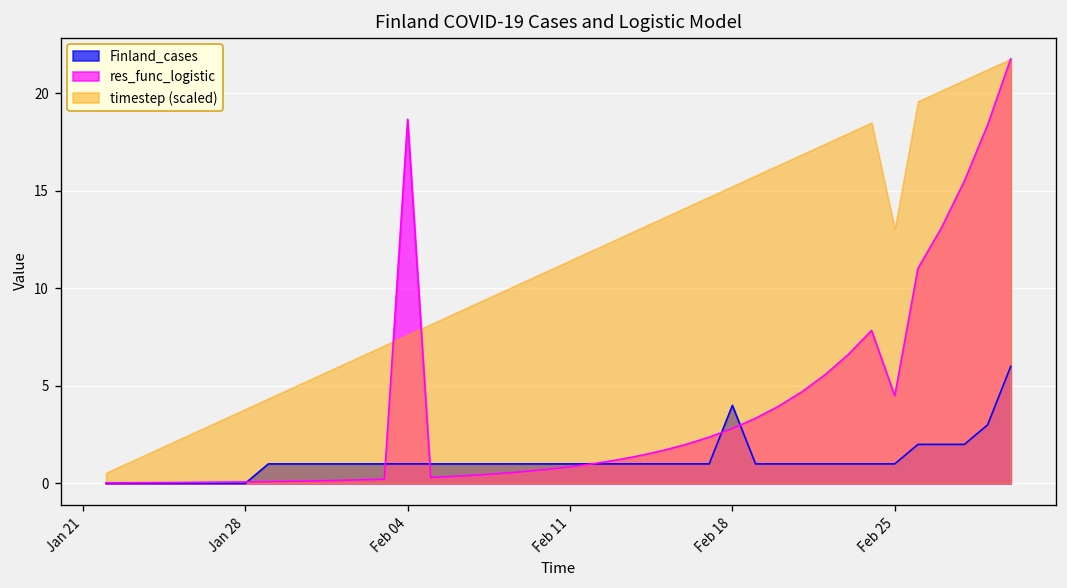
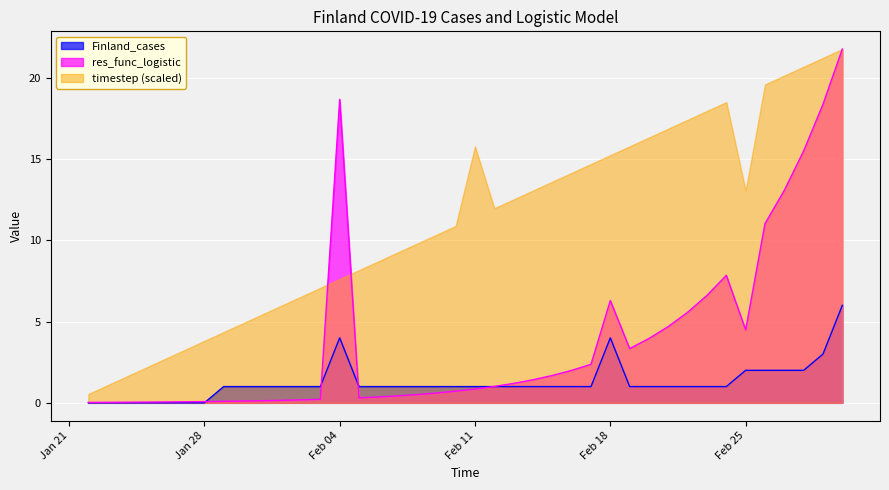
  {
    "Finland_cases": {
-     "Feb 04": 1,
+     "Feb 04": 4,
      "Feb 18": 4,
-     "Feb 25": 1
+     "Feb 25": 2
    },
    "res_func_logistic": {
      "Feb 04": 18.7,
-     "Feb 18": 2.8,
+     "Feb 18": 6.3,
      "Feb 25": 4.5
    },
    "timestep (scaled)": {
      "Jan 28": 3.8,
      "Feb 04": 7.6,
-     "Feb 11": 11.4,
+     "Feb 11": 15.8,
      "Feb 18": 15.2,
      "Feb 25": 13.1
    }
  }
